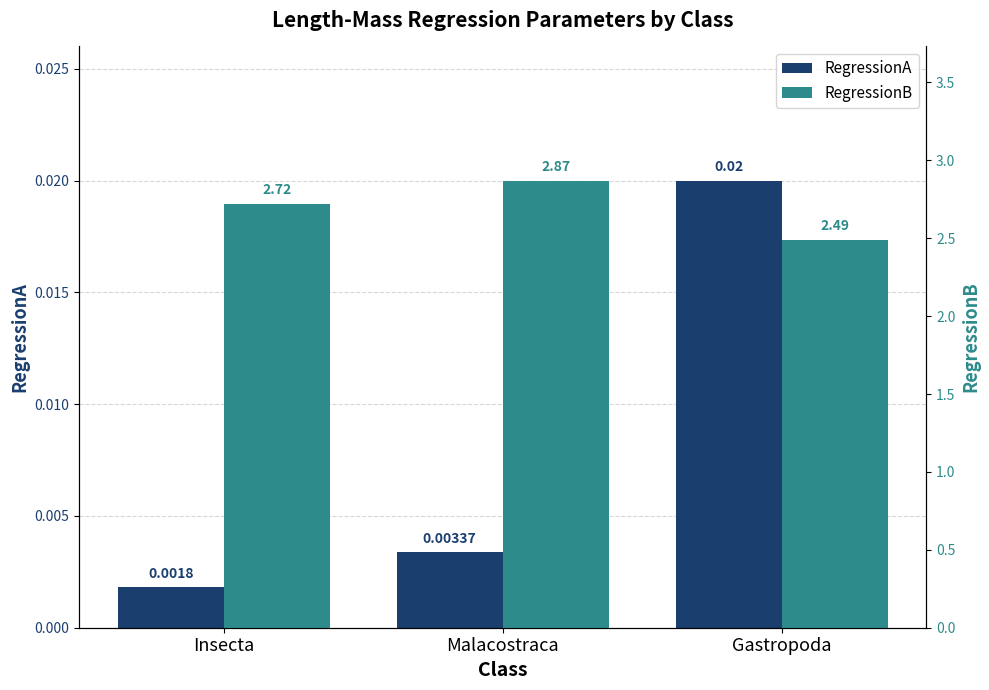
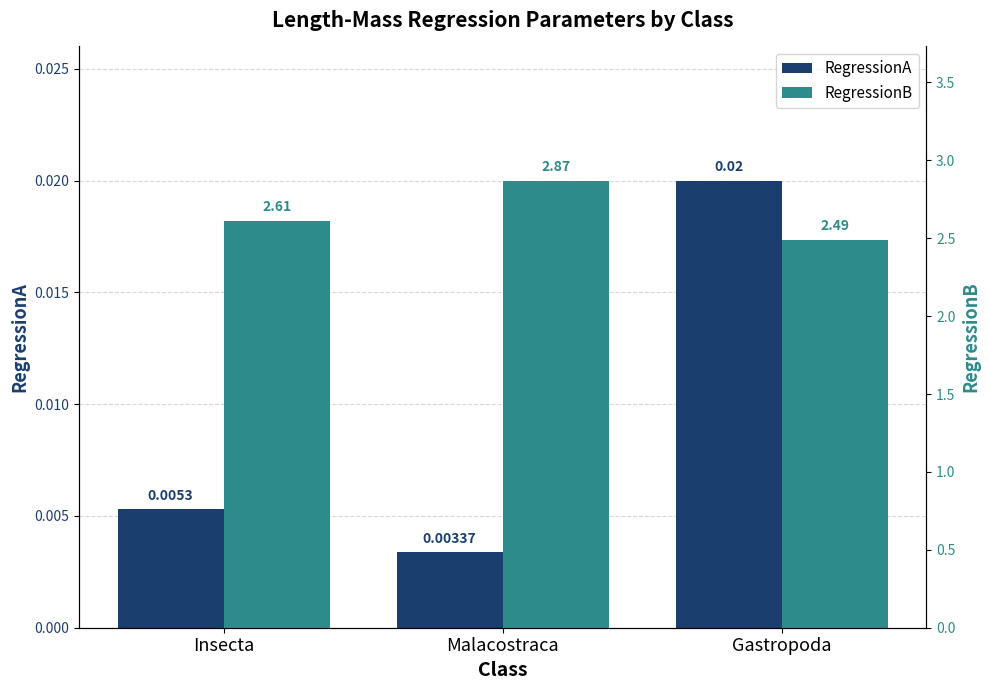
  {
    "RegressionA": {
-     "Insecta": 0.0018,
+     "Insecta": 0.0053,
      "Malacostraca": 0.00337,
      "Gastropoda": 0.02
    },
    "RegressionB": {
-     "Insecta": 2.72,
+     "Insecta": 2.61,
      "Malacostraca": 2.87,
      "Gastropoda": 2.49
    }
  }
